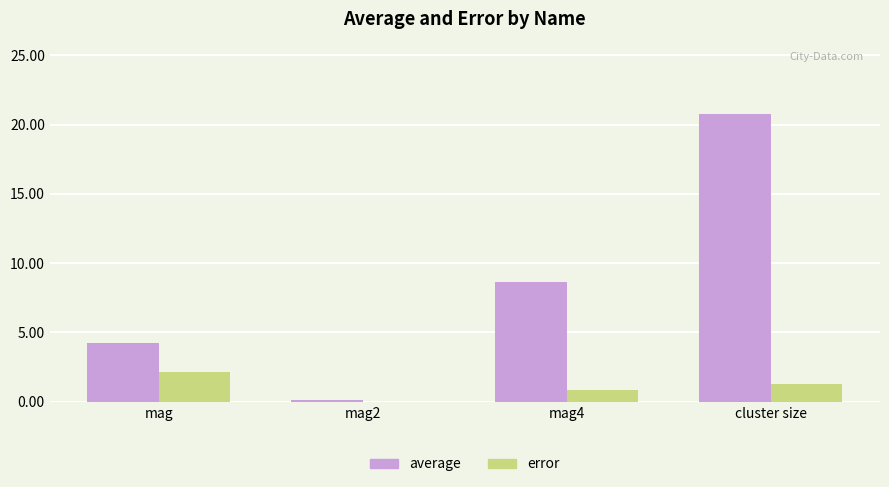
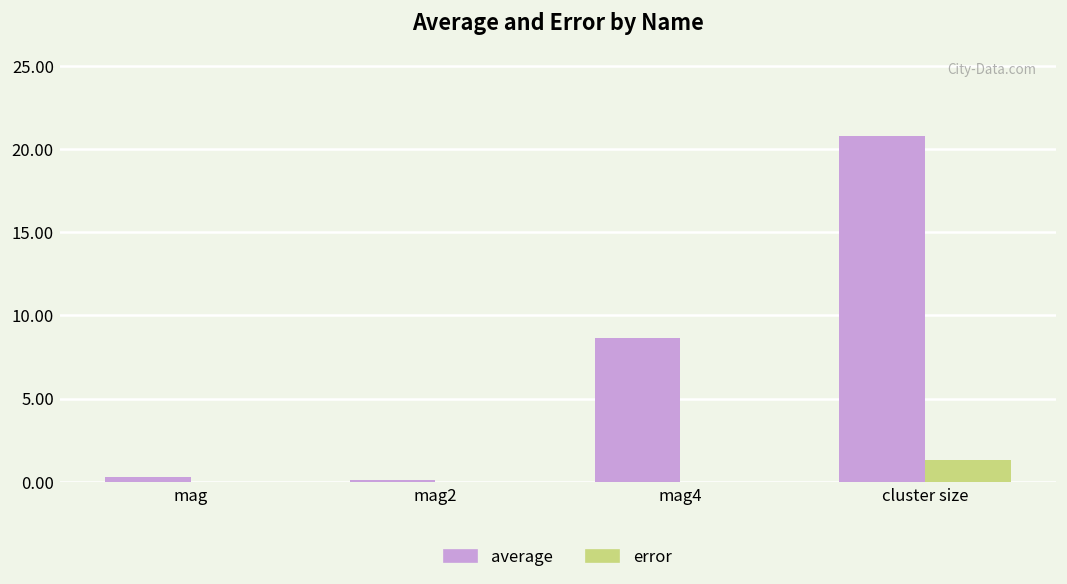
  {
    "average": {
-     "mag": 4.3,
+     "mag": 0.3,
      "mag4": 8.6,
      "cluster size": 20.8
    },
    "error": {
-     "mag": 2.1,
-     "mag4": 0.9,
+     "mag": 0.0,
+     "mag4": 0.0,
      "cluster size": 1.3
    }
  }
